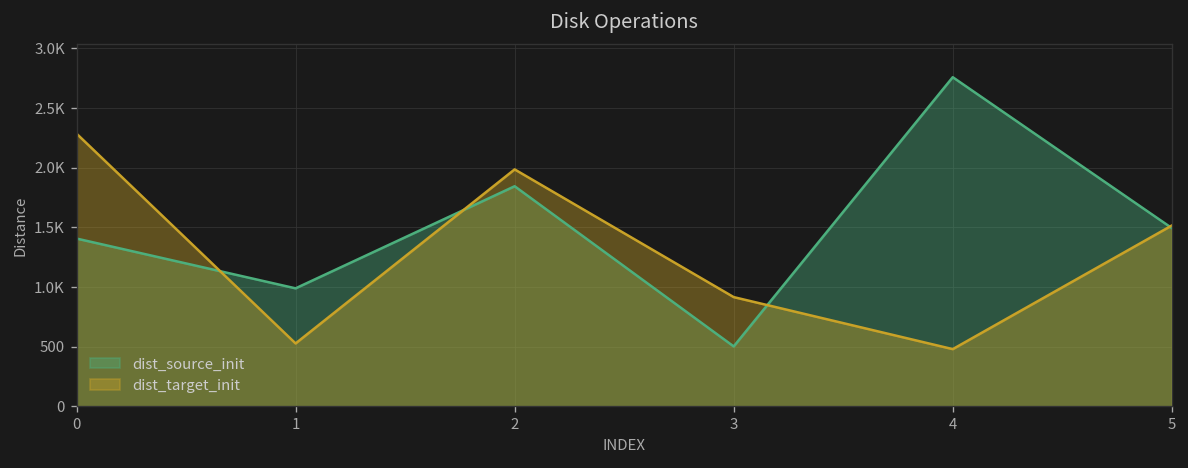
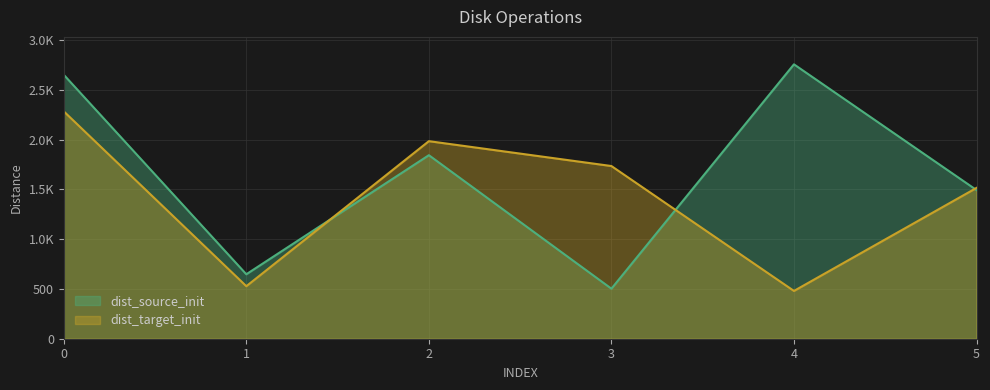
  {
    "dist_source_init": {
-     "0": 1400,
-     "1": 1000,
+     "0": 2700,
+     "1": 600,
      "2": 1800,
      "3": 500,
      "4": 2800
    },
    "dist_target_init": {
      "0": 2300,
      "1": 500,
      "2": 2000,
-     "3": 900,
+     "3": 1700,
      "4": 500
    }
  }
